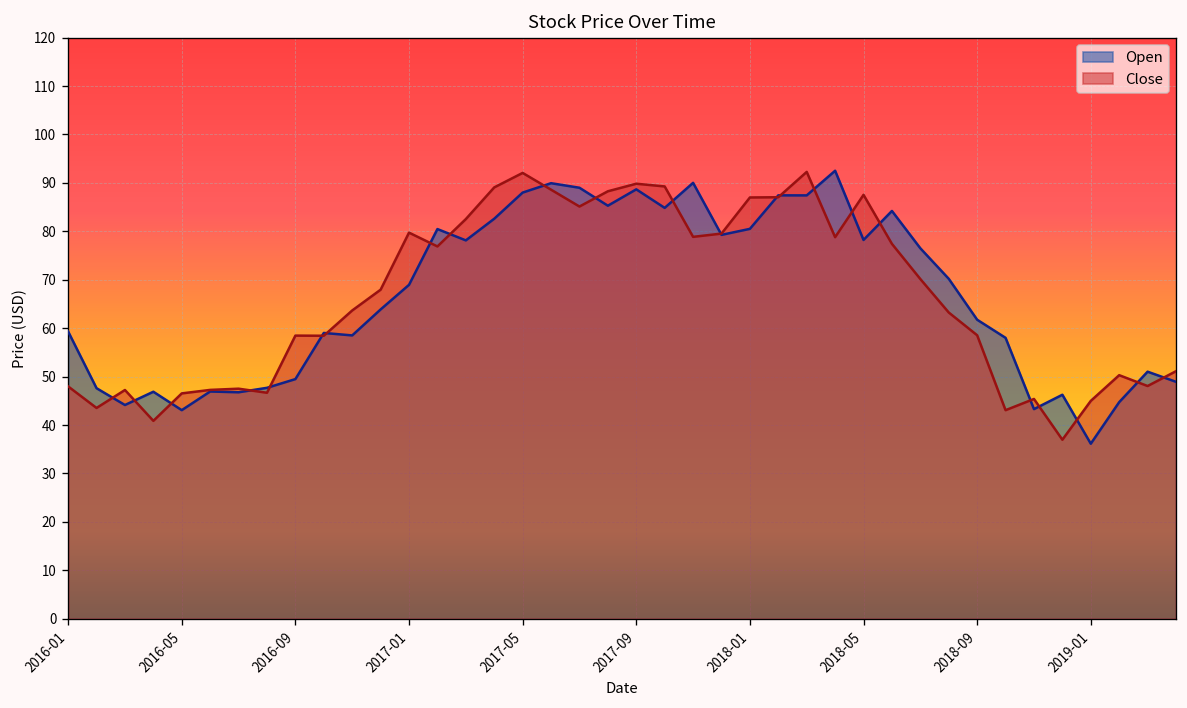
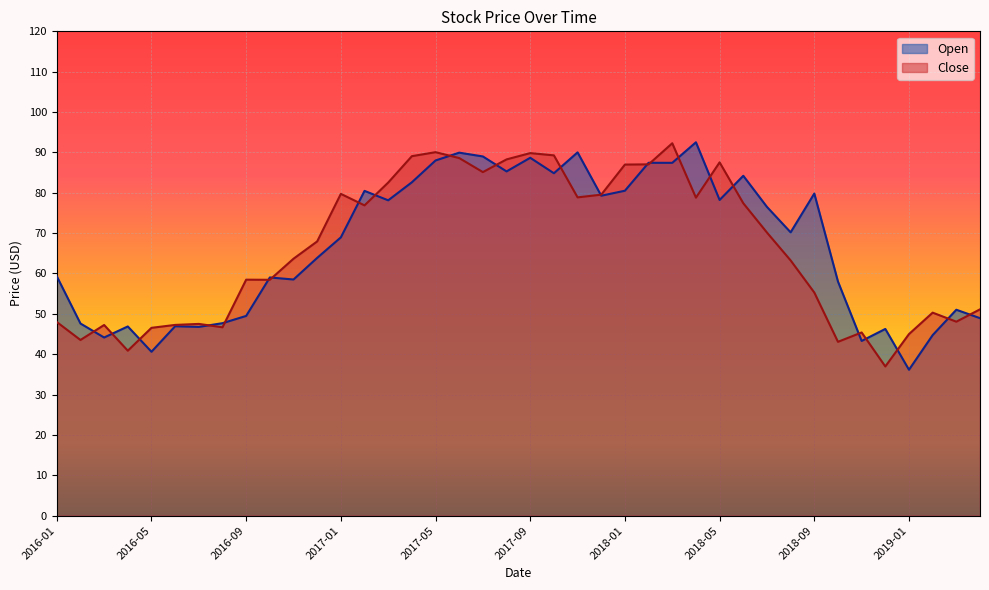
  {
    "Open": {
      "2016-01": 59,
-     "2016-05": 43,
+     "2016-05": 41,
      "2016-09": 49,
      "2017-01": 69,
      "2017-05": 88,
      "2017-09": 89,
      "2018-01": 81,
      "2018-05": 78,
-     "2018-09": 62,
+     "2018-09": 80,
      "2019-01": 36
    },
    "Close": {
      "2016-01": 48,
      "2016-05": 47,
      "2016-09": 58,
      "2017-01": 80,
-     "2017-05": 92,
+     "2017-05": 90,
      "2017-09": 90,
      "2018-01": 87,
      "2018-05": 88,
-     "2018-09": 59,
+     "2018-09": 55,
      "2019-01": 45
    }
  }
